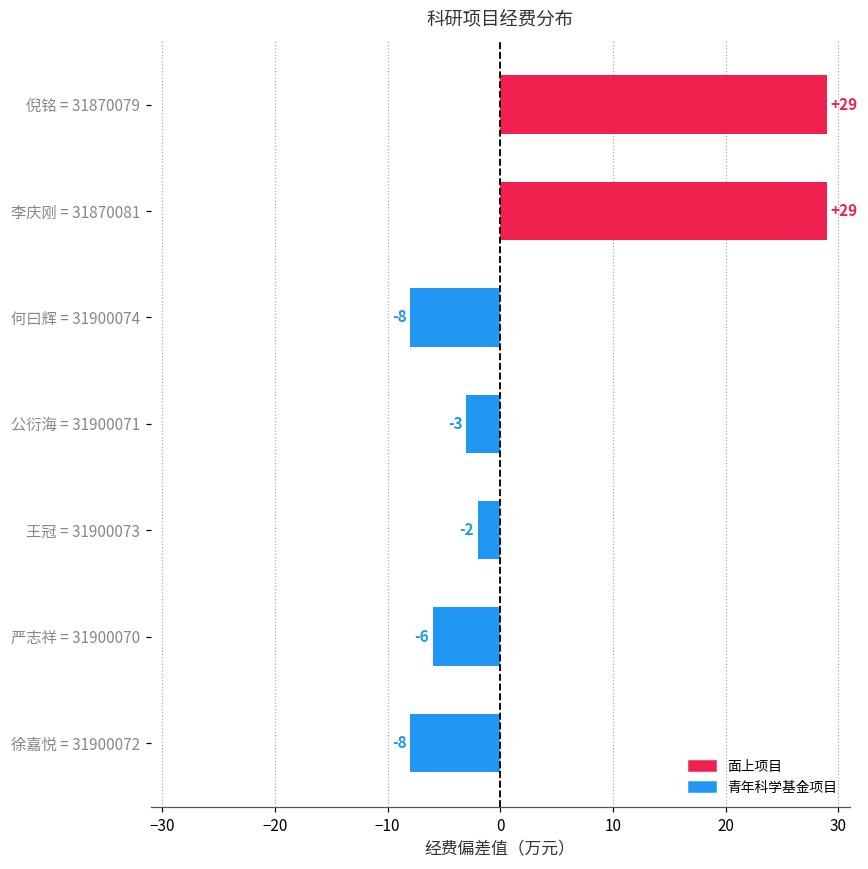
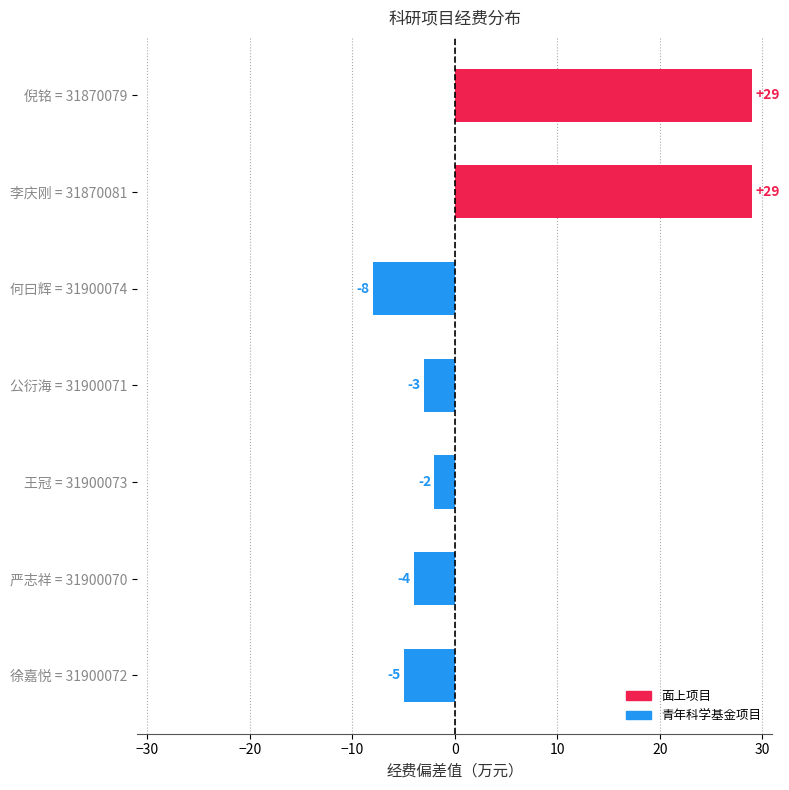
  {
    "倪铭 = 31870079": "+29",
    "李庆刚 = 31870081": "+29",
    "何曰辉 = 31900074": "-8",
    "公衍海 = 31900071": "-3",
    "王冠 = 31900073": "-2",
-   "严志祥 = 31900070": "-6",
-   "徐嘉悦 = 31900072": "-8"
+   "严志祥 = 31900070": "-4",
+   "徐嘉悦 = 31900072": "-5"
  }
